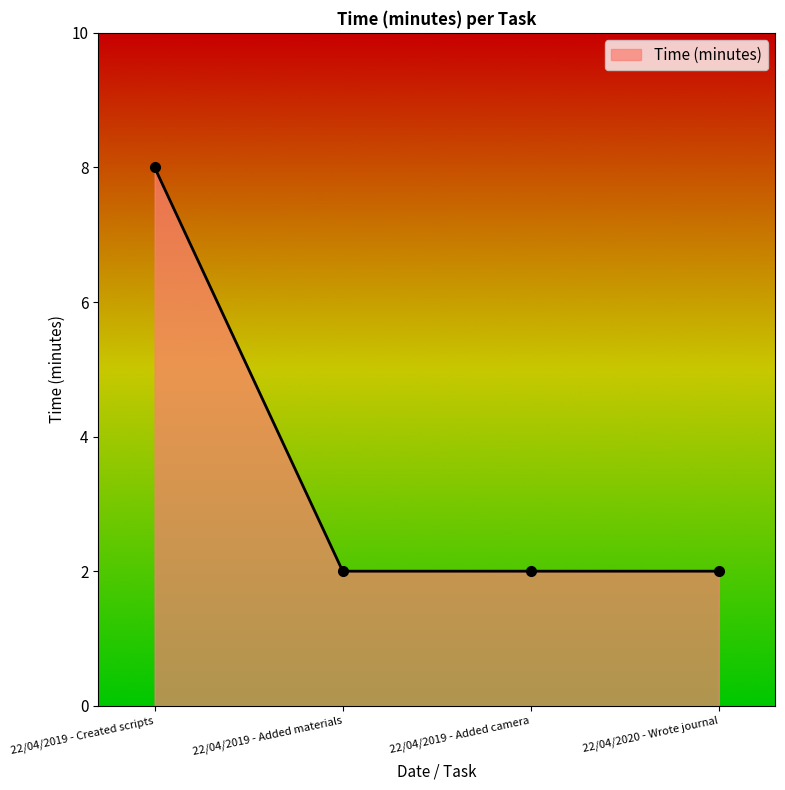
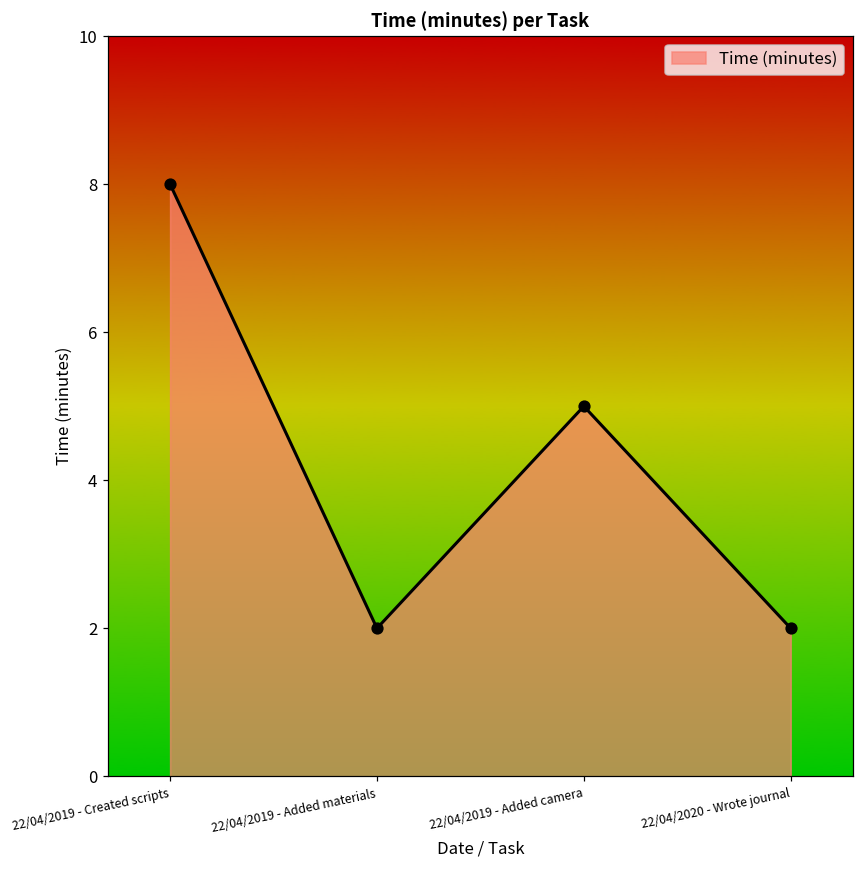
  {
    "22/04/2019 - Created scripts": 8,
    "22/04/2019 - Added materials": 2,
-   "22/04/2019 - Added camera": 2,
+   "22/04/2019 - Added camera": 5,
    "22/04/2020 - Wrote journal": 2
  }
